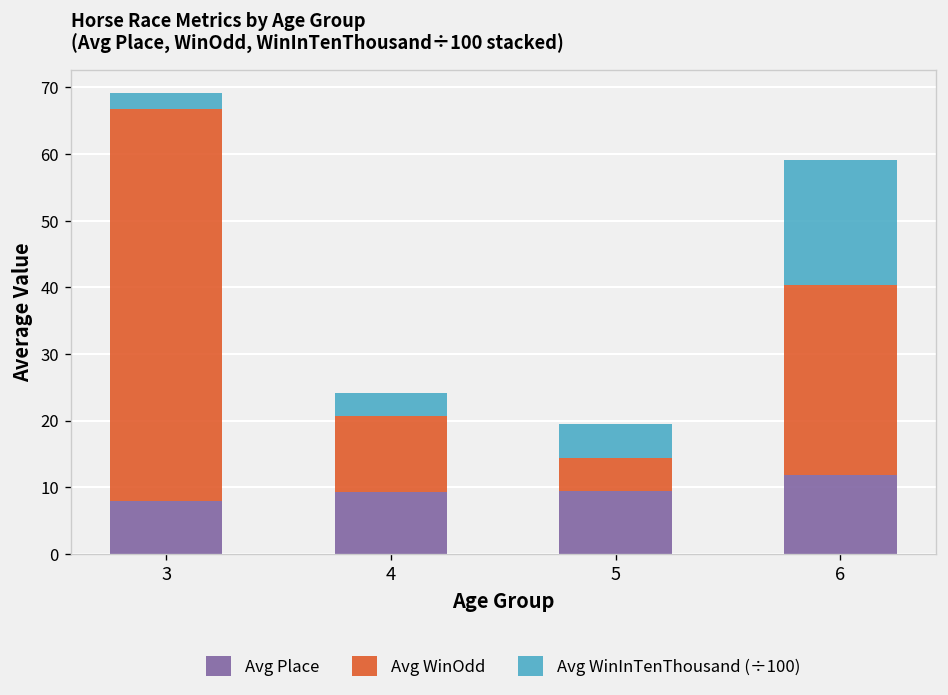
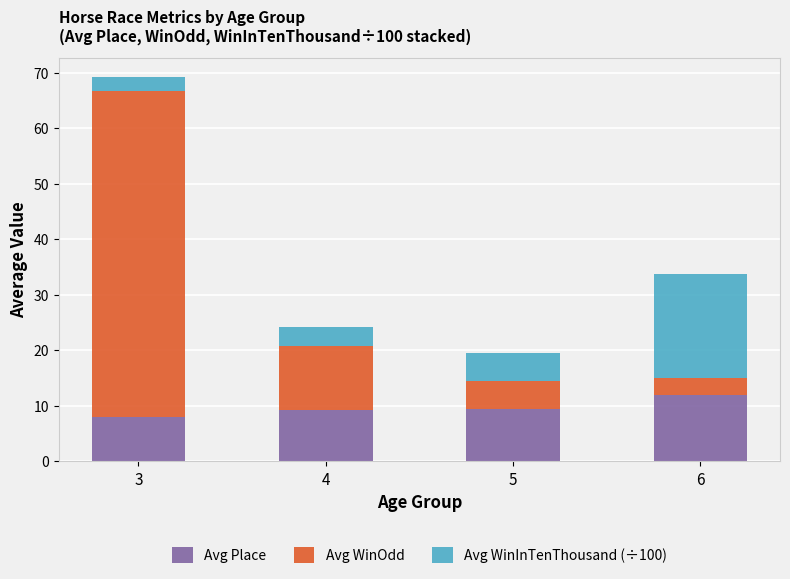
  {
    "Avg Place": {
      "3": 8,
      "4": 9,
      "5": 9,
      "6": 12
    },
    "Avg WinOdd": {
      "3": 59,
      "4": 11,
      "5": 5,
-     "6": 29
+     "6": 3
    },
    "Avg WinInTenThousand (÷100)": {
      "3": 2,
      "4": 3,
      "5": 5,
      "6": 19
    }
  }
